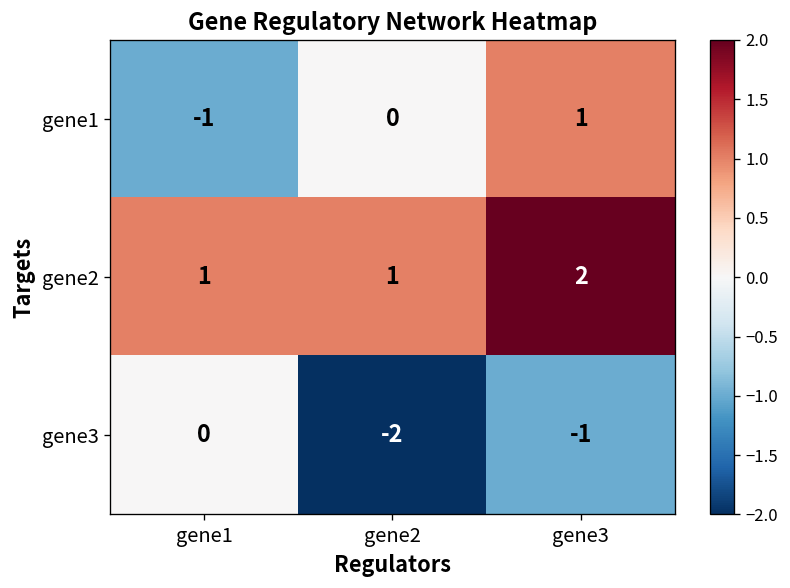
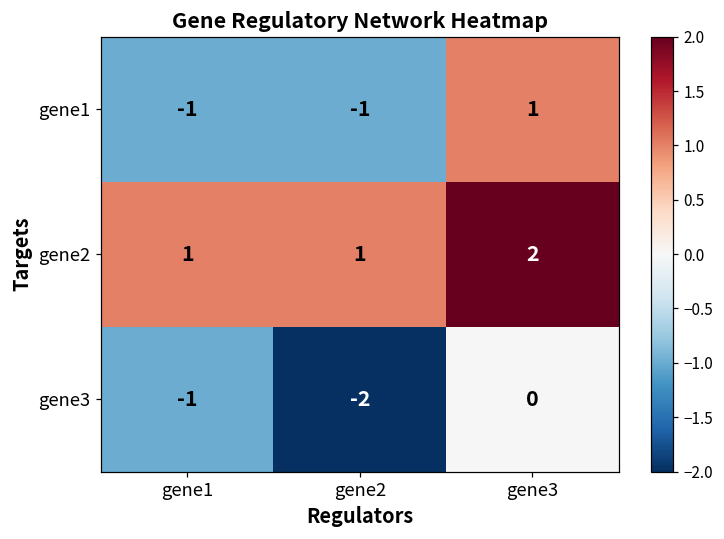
  {
    "gene1": {
      "gene1": -1,
-     "gene2": 0,
+     "gene2": -1,
      "gene3": 1
    },
    "gene2": {
      "gene1": 1,
      "gene2": 1,
      "gene3": 2
    },
    "gene3": {
-     "gene1": 0,
+     "gene1": -1,
      "gene2": -2,
-     "gene3": -1
+     "gene3": 0
    }
  }
